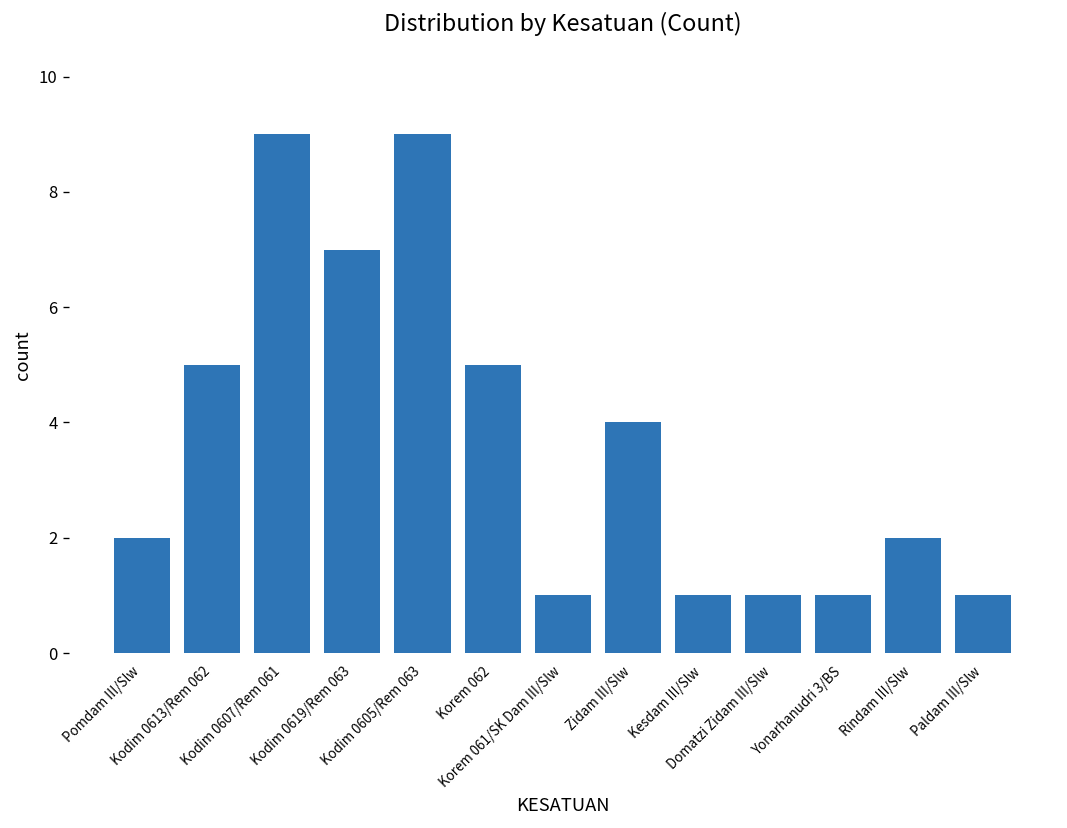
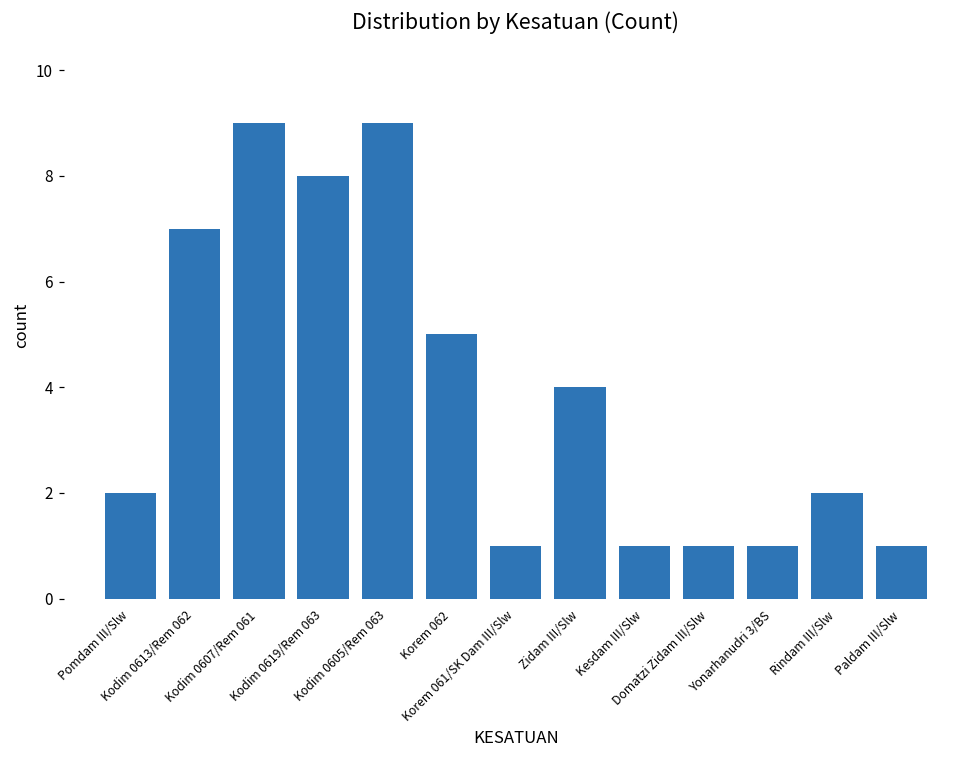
  {
    "Pomdam III/Slw": 2,
-   "Kodim 0613/Rem 062": 5,
+   "Kodim 0613/Rem 062": 7,
    "Kodim 0607/Rem 061": 9,
-   "Kodim 0619/Rem 063": 7,
+   "Kodim 0619/Rem 063": 8,
    "Kodim 0605/Rem 063": 9,
    "Korem 062": 5,
    "Korem 061/SK Dam III/Slw": 1,
    "Zidam III/Slw": 4,
    "Kesdam III/Slw": 1,
    "Domatzi Zidam III/Slw": 1,
    "Yonarhanudri 3/BS": 1,
    "Rindam III/Slw": 2,
    "Paldam III/Slw": 1
  }
